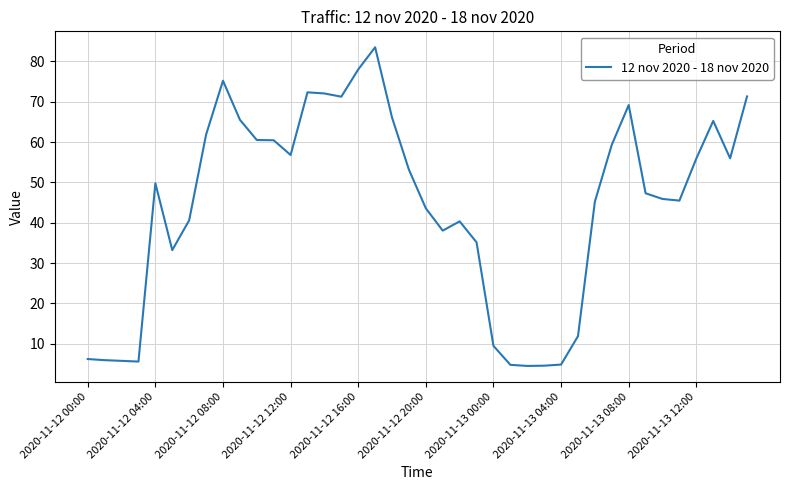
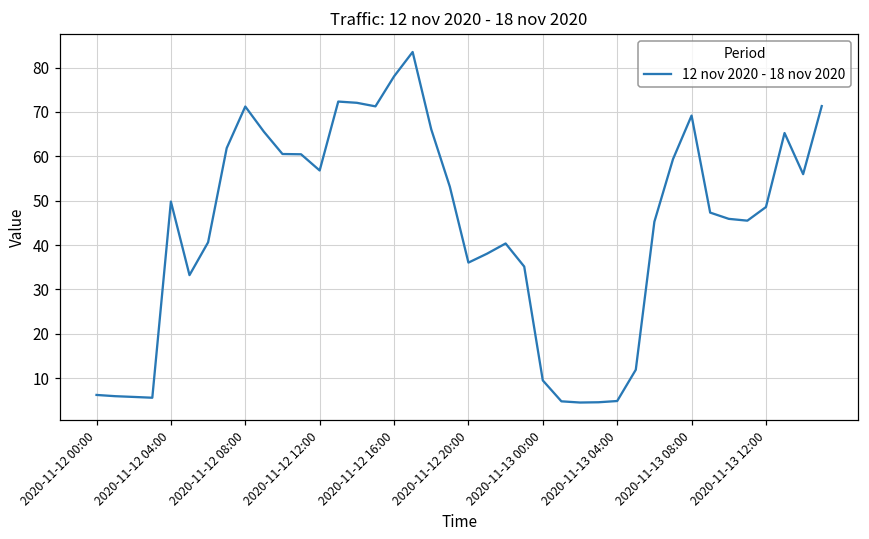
  {
    "2020-11-12 00:00": 6,
    "2020-11-12 04:00": 50,
-   "2020-11-12 08:00": 75,
+   "2020-11-12 08:00": 71,
    "2020-11-12 12:00": 57,
    "2020-11-12 16:00": 78,
-   "2020-11-12 20:00": 44,
+   "2020-11-12 20:00": 36,
    "2020-11-13 00:00": 10,
    "2020-11-13 04:00": 5,
    "2020-11-13 08:00": 69,
-   "2020-11-13 12:00": 56
+   "2020-11-13 12:00": 49
  }
